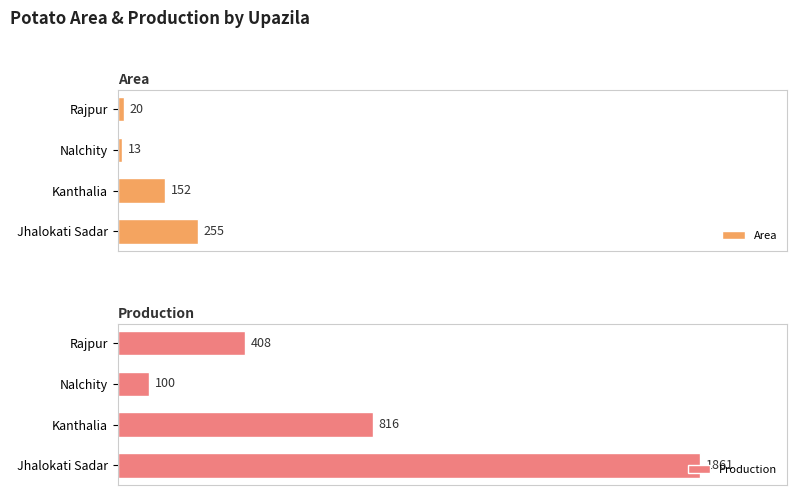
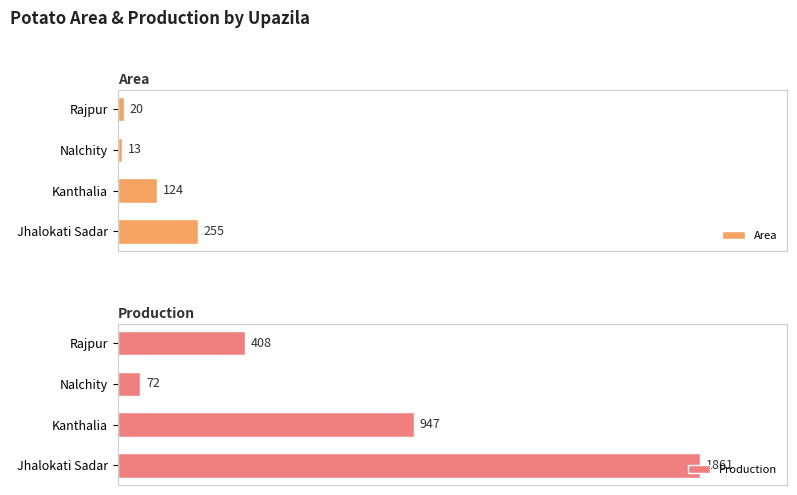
  {
    "Area": {
      "Rajpur": 20,
      "Nalchity": 13,
-     "Kanthalia": 152,
+     "Kanthalia": 124,
      "Jhalokati Sadar": 255
    },
    "Production": {
      "Rajpur": 408,
-     "Nalchity": 100,
-     "Kanthalia": 816,
+     "Nalchity": 72,
+     "Kanthalia": 947,
      "Jhalokati Sadar": 1861
    }
  }
